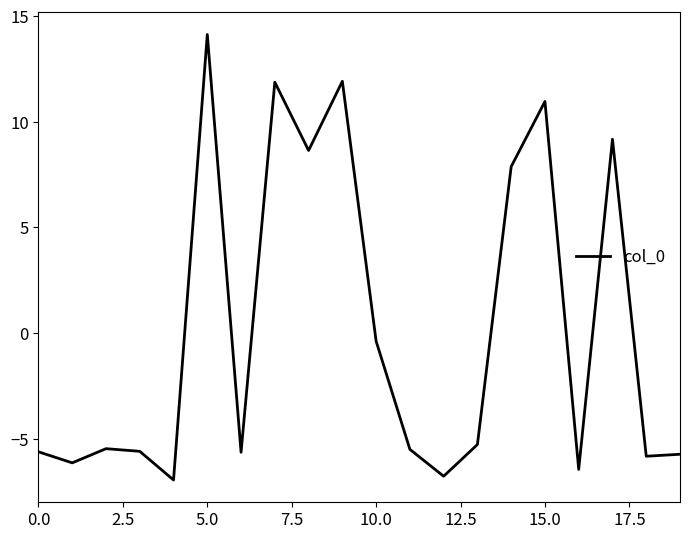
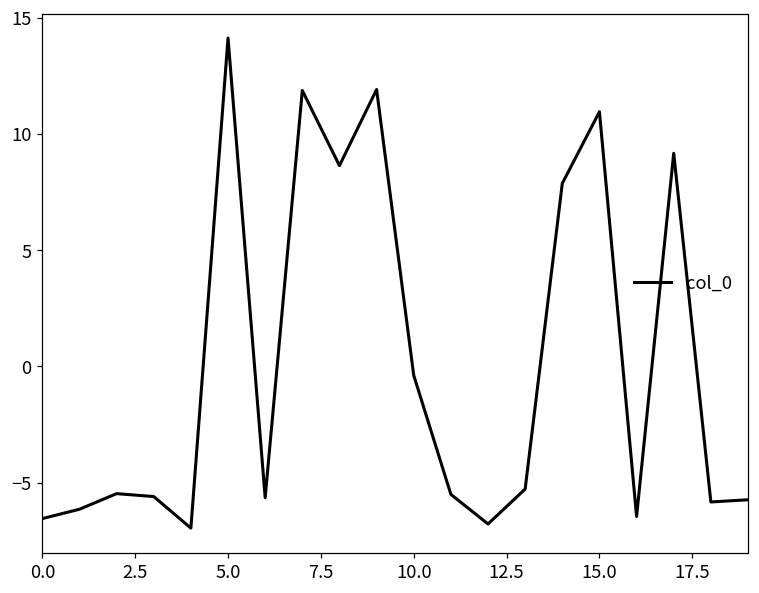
  {
-   "0.0": -5.6,
+   "0.0": -6.5,
    "5.0": 14.1,
    "10.0": -0.4,
    "15.0": 11.0
  }
